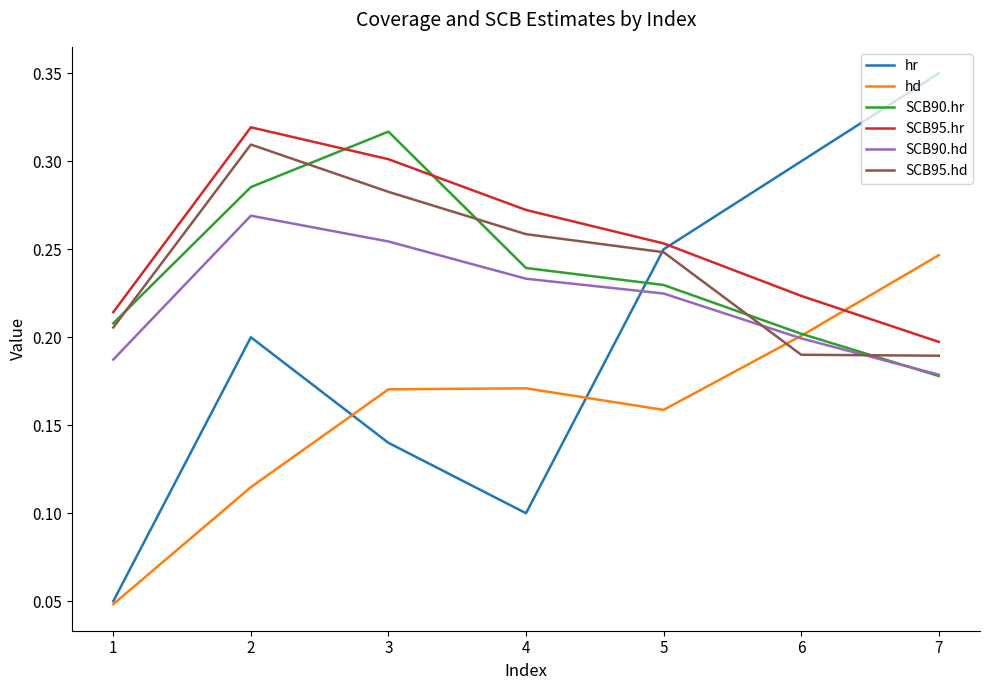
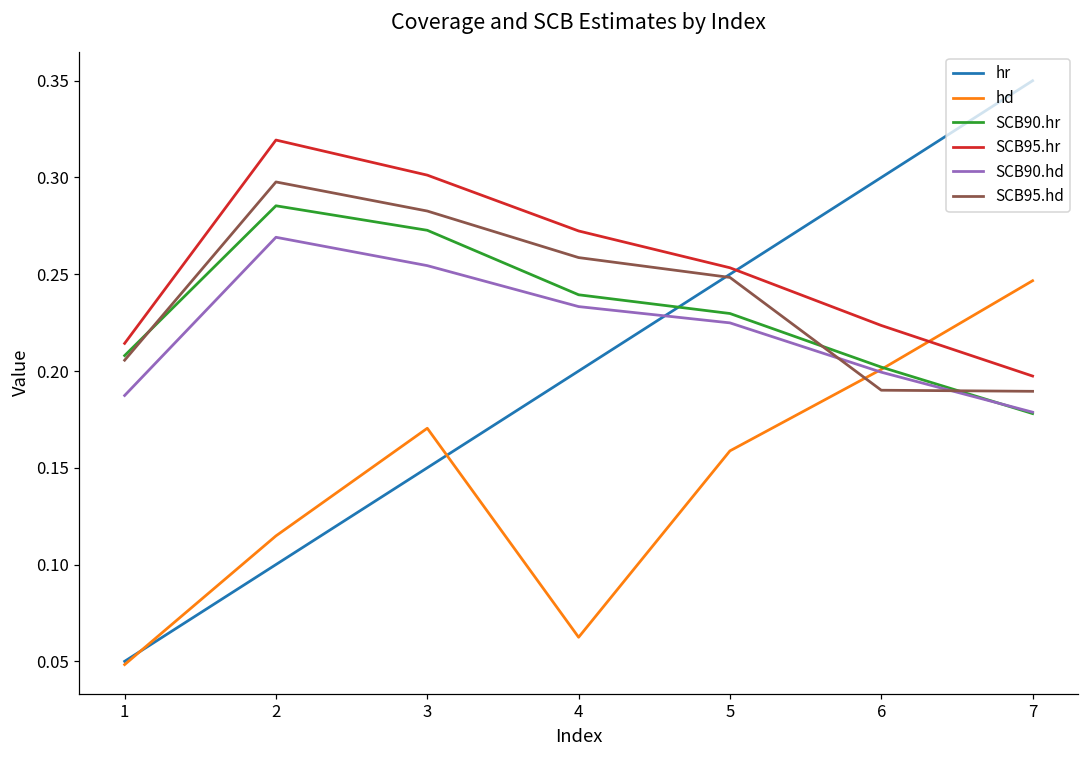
  {
    "hr": {
      "1": 0.05,
-     "2": 0.2,
-     "3": 0.14,
-     "4": 0.1,
+     "2": 0.1,
+     "3": 0.15,
+     "4": 0.2,
      "5": 0.25,
      "6": 0.30
    },
    "hd": {
      "1": 0.048,
      "2": 0.115,
      "3": 0.170,
-     "4": 0.171,
+     "4": 0.062,
      "5": 0.159,
      "7": 0.247
    },
    "SCB90.hr": {
      "1": 0.208,
      "2": 0.285,
-     "3": 0.317,
+     "3": 0.273,
      "4": 0.239,
      "5": 0.230
    },
    "SCB95.hr": {
      "1": 0.214,
      "2": 0.319,
      "3": 0.301,
      "4": 0.272,
      "5": 0.253,
      "6": 0.224,
      "7": 0.197
    },
    "SCB90.hd": {
      "1": 0.187,
      "2": 0.269,
      "3": 0.254,
      "4": 0.233,
      "5": 0.225,
      "6": 0.199
    },
    "SCB95.hd": {
      "1": 0.206,
-     "2": 0.310,
+     "2": 0.298,
      "3": 0.283,
      "4": 0.259,
      "5": 0.248,
      "6": 0.190,
      "7": 0.190
    }
  }
